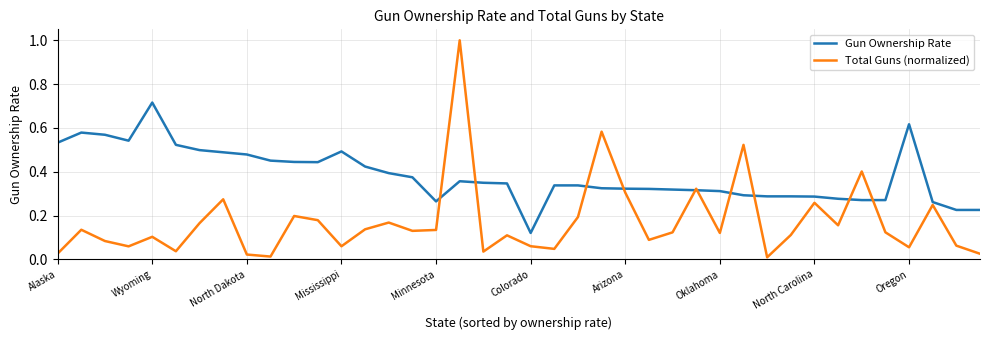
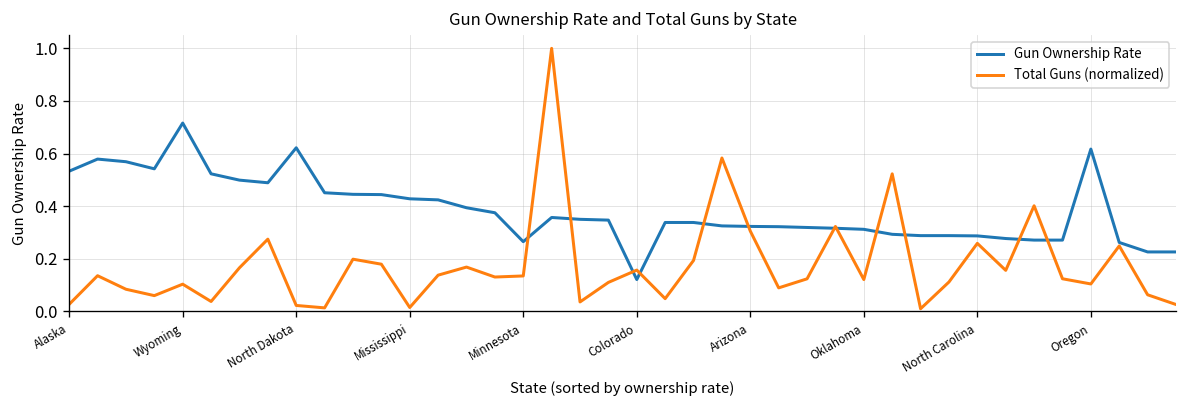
  {
    "Gun Ownership Rate": {
      "Alaska": 0.53,
      "Wyoming": 0.72,
-     "North Dakota": 0.48,
-     "Mississippi": 0.49,
+     "North Dakota": 0.62,
+     "Mississippi": 0.43,
      "Minnesota": 0.27,
      "Colorado": 0.12,
      "Arizona": 0.32,
      "Oklahoma": 0.31,
      "North Carolina": 0.29,
      "Oregon": 0.62
    },
    "Total Guns (normalized)": {
      "Alaska": 0.03,
      "Wyoming": 0.10,
      "North Dakota": 0.02,
-     "Mississippi": 0.06,
+     "Mississippi": 0.01,
      "Minnesota": 0.13,
-     "Colorado": 0.06,
+     "Colorado": 0.16,
      "Arizona": 0.31,
      "Oklahoma": 0.12,
      "North Carolina": 0.26,
-     "Oregon": 0.06
+     "Oregon": 0.10
    }
  }
